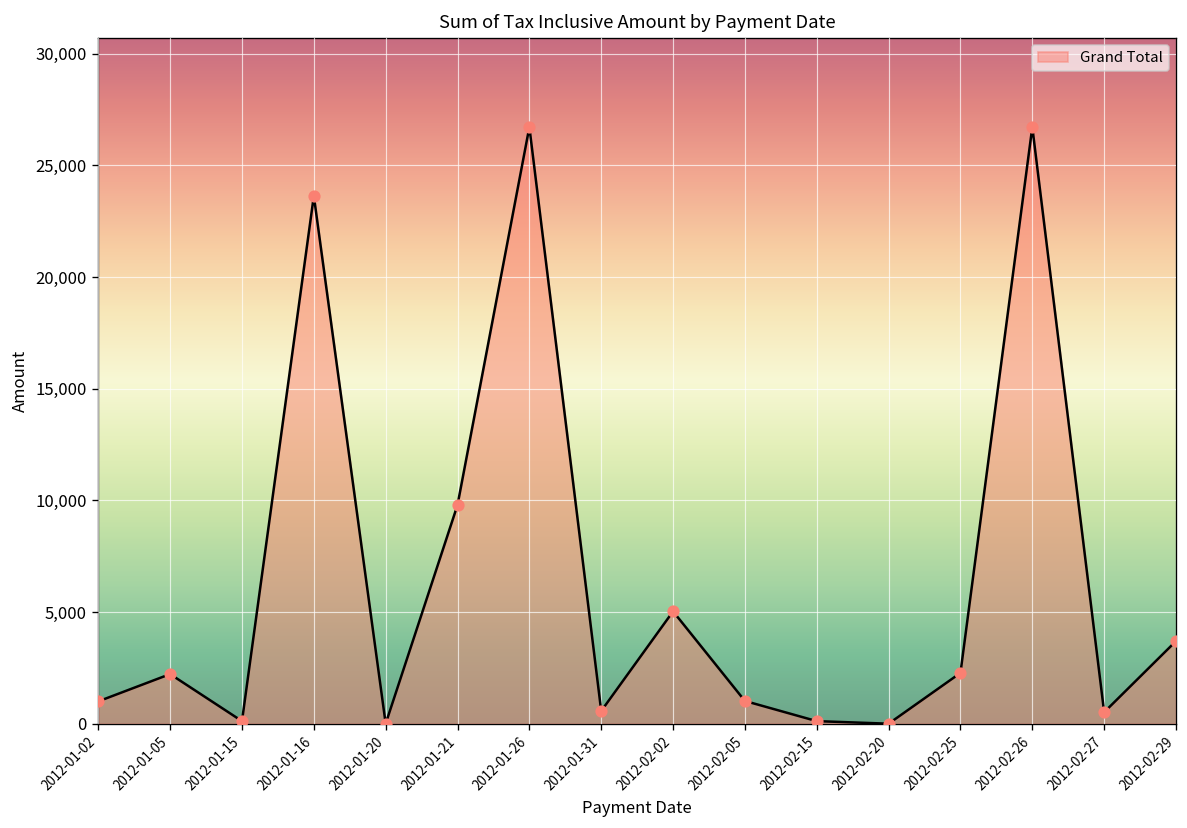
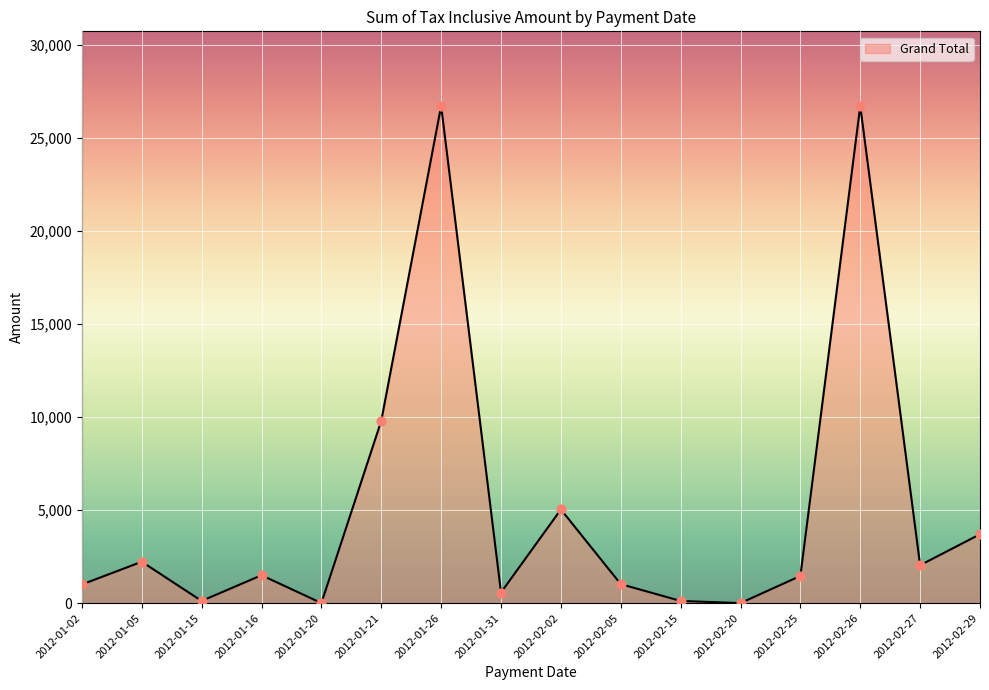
  {
    "2012-01-02": "1,000",
    "2012-01-05": "2,200",
    "2012-01-15": "100",
-   "2012-01-16": "23,600",
+   "2012-01-16": "1,500",
    "2012-01-20": "0",
    "2012-01-21": "9,800",
    "2012-01-26": "26,700",
    "2012-01-31": "600",
    "2012-02-02": "5,000",
    "2012-02-05": "1,000",
    "2012-02-15": "100",
    "2012-02-20": "0",
-   "2012-02-25": "2,300",
+   "2012-02-25": "1,500",
    "2012-02-26": "26,700",
-   "2012-02-27": "500",
+   "2012-02-27": "2,000",
    "2012-02-29": "3,700"
  }
